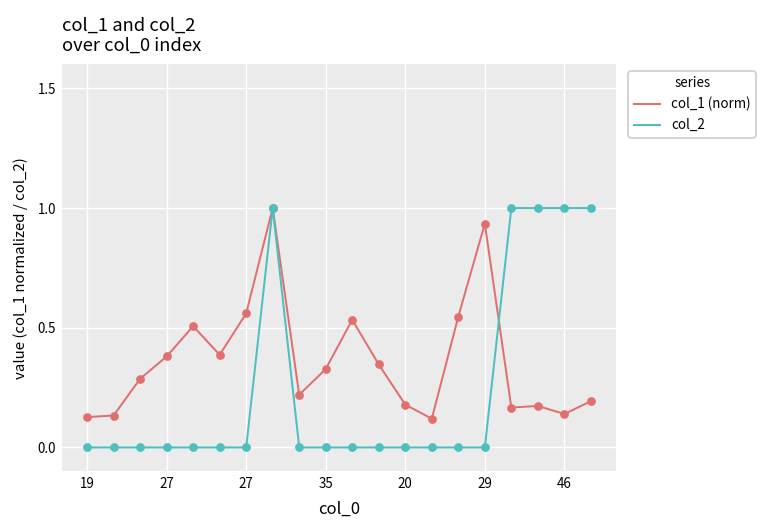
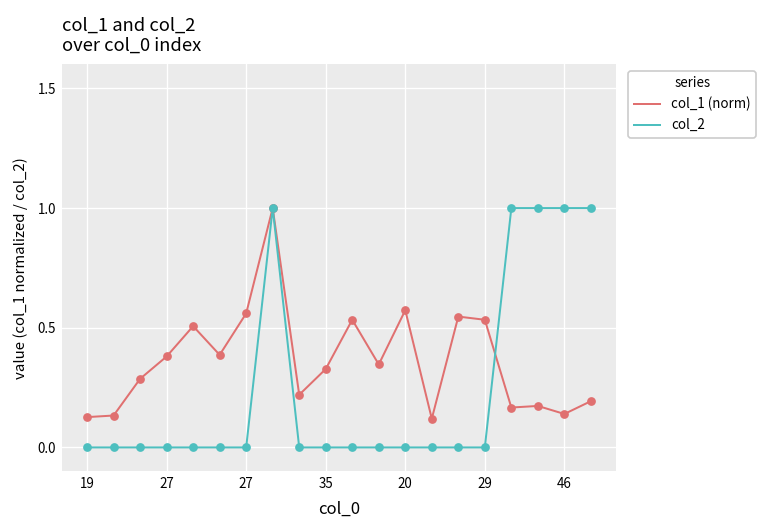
  {
    "col_1 (norm)": {
      "35": 0.33,
-     "20": 0.18,
-     "29": 0.93,
+     "20": 0.57,
+     "29": 0.53,
      "46": 0.14
    },
    "col_2": {
      "35": 0.00,
      "20": 0.00,
      "29": 0.00,
      "46": 1.00
    }
  }
